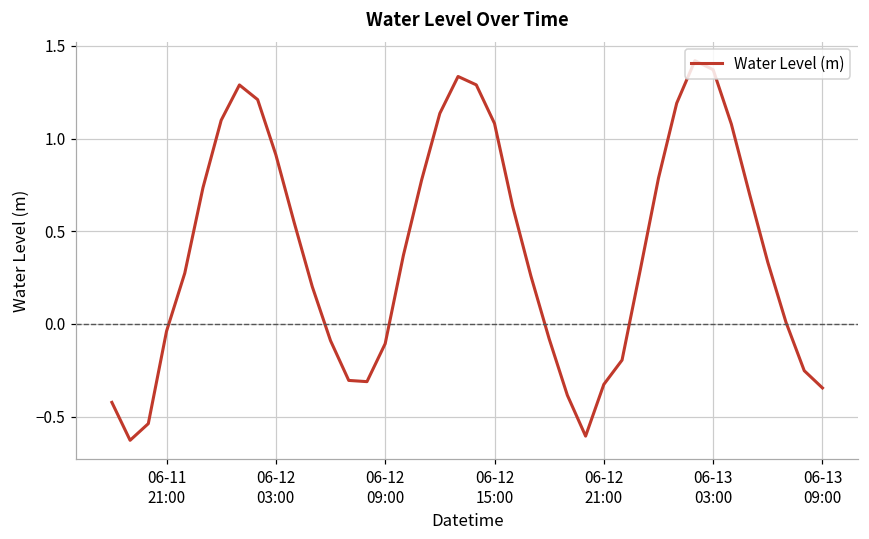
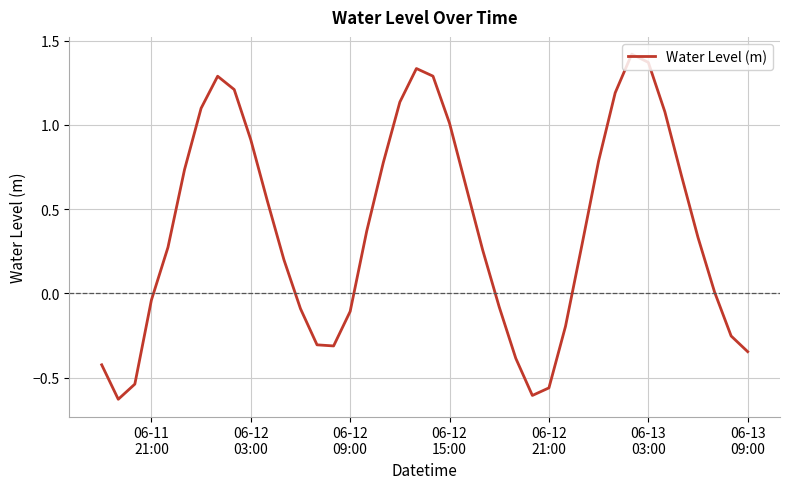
  {
    "06-11 21:00": -0.04,
    "06-12 03:00": 0.91,
    "06-12 09:00": -0.11,
-   "06-12 15:00": 1.08,
-   "06-12 21:00": -0.33,
+   "06-12 15:00": 1.01,
+   "06-12 21:00": -0.56,
    "06-13 09:00": -0.35
  }
